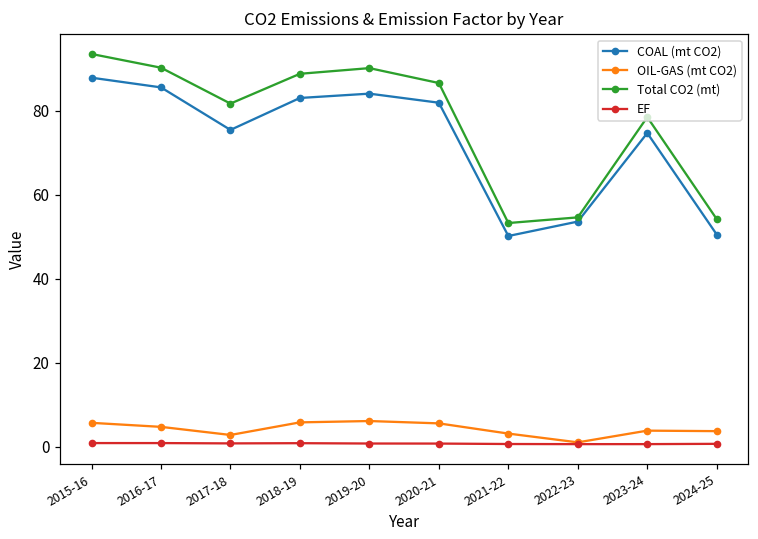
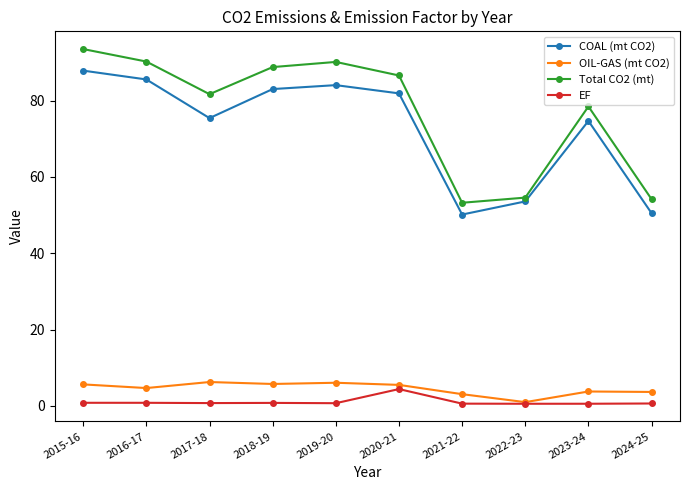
  {
    "COAL (mt CO2)": {
      "2015-16": 88,
      "2016-17": 86,
      "2017-18": 75,
      "2018-19": 83,
      "2019-20": 84,
      "2020-21": 82,
      "2021-22": 50,
      "2022-23": 54,
      "2023-24": 75,
      "2024-25": 51
    },
    "OIL-GAS (mt CO2)": {
      "2015-16": 6,
      "2016-17": 5,
-     "2017-18": 3,
+     "2017-18": 6,
      "2018-19": 6,
      "2019-20": 6,
      "2020-21": 6,
      "2021-22": 3,
      "2023-24": 4,
      "2024-25": 4
    },
    "Total CO2 (mt)": {
      "2015-16": 94,
      "2016-17": 90,
      "2017-18": 82,
      "2018-19": 89,
      "2019-20": 90,
      "2020-21": 87,
      "2021-22": 53,
      "2022-23": 55,
      "2023-24": 78,
      "2024-25": 54
    },
    "EF": {
      "2015-16": 1,
      "2016-17": 1,
      "2017-18": 1,
      "2018-19": 1,
      "2019-20": 1,
-     "2020-21": 1,
+     "2020-21": 4,
      "2021-22": 1,
      "2023-24": 1,
      "2024-25": 1
    }
  }
